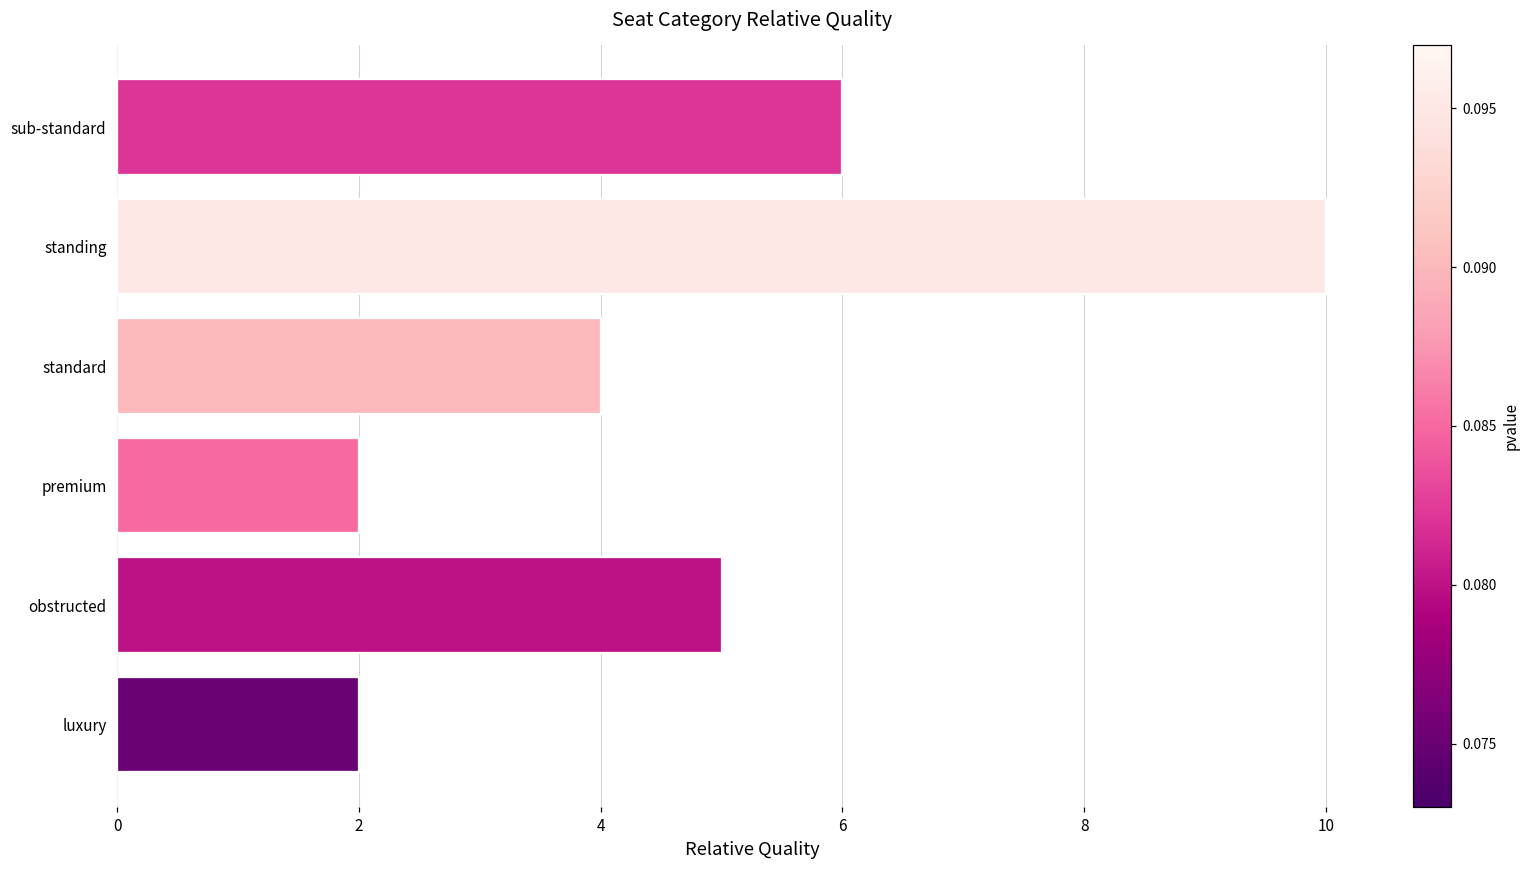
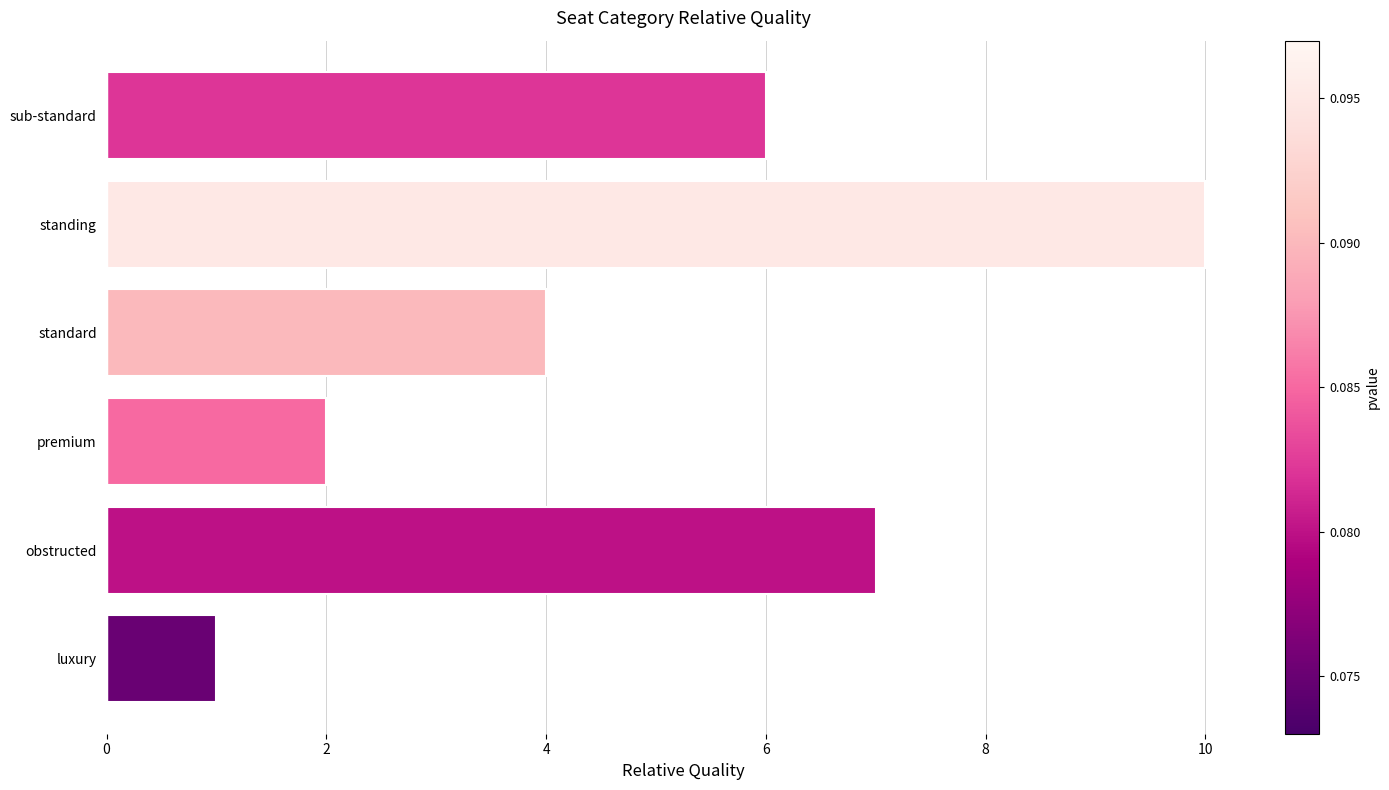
  {
    "sub-standard": 6,
    "standing": 10,
    "standard": 4,
    "premium": 2,
-   "obstructed": 5,
-   "luxury": 2
+   "obstructed": 7,
+   "luxury": 1
  }
